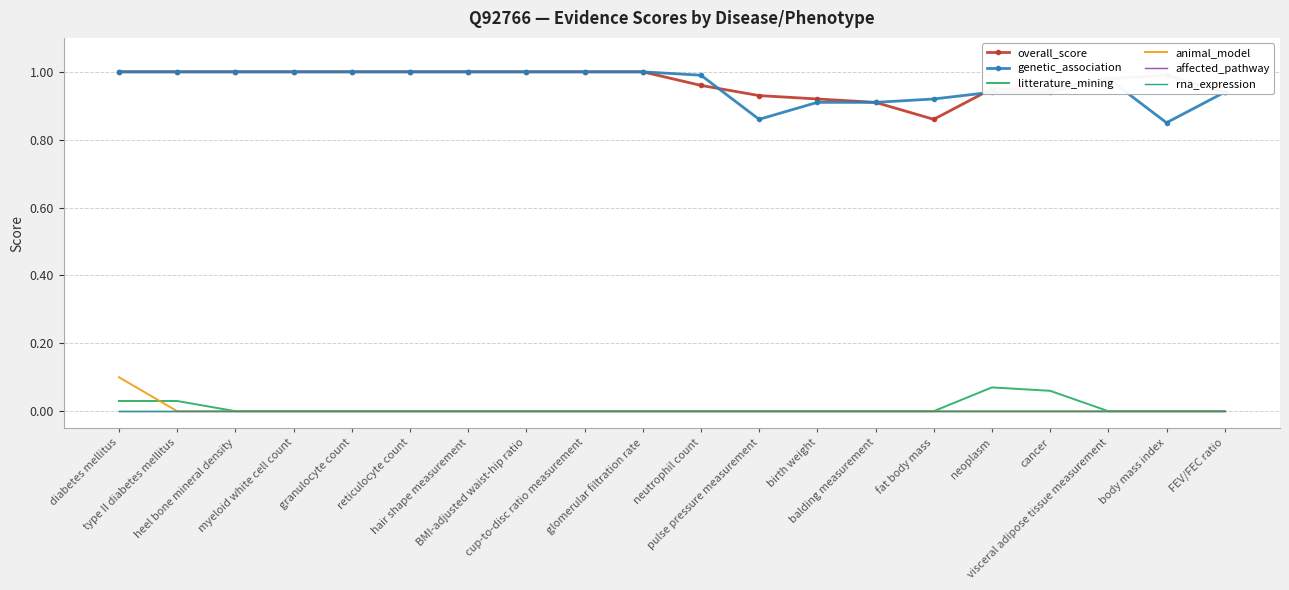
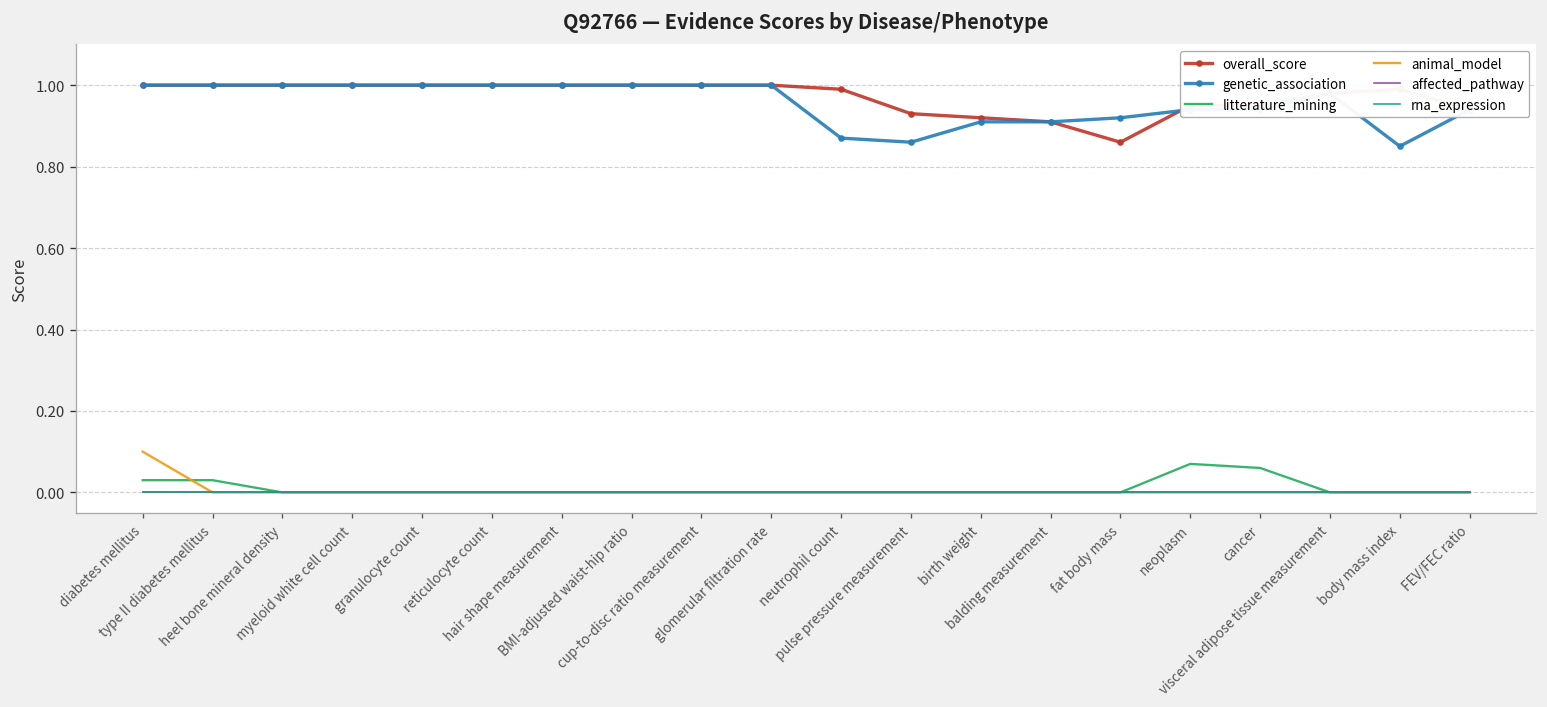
  {
    "overall_score": {
-     "neutrophil count": 0.96,
+     "neutrophil count": 0.99,
      "pulse pressure measurement": 0.93,
      "birth weight": 0.92,
      "fat body mass": 0.86
    },
    "genetic_association": {
-     "neutrophil count": 0.99,
+     "neutrophil count": 0.87,
      "pulse pressure measurement": 0.86,
      "birth weight": 0.91,
      "fat body mass": 0.92,
      "body mass index": 0.85
    },
    "animal_model": {
      "diabetes mellitus": 0.10
    }
  }
